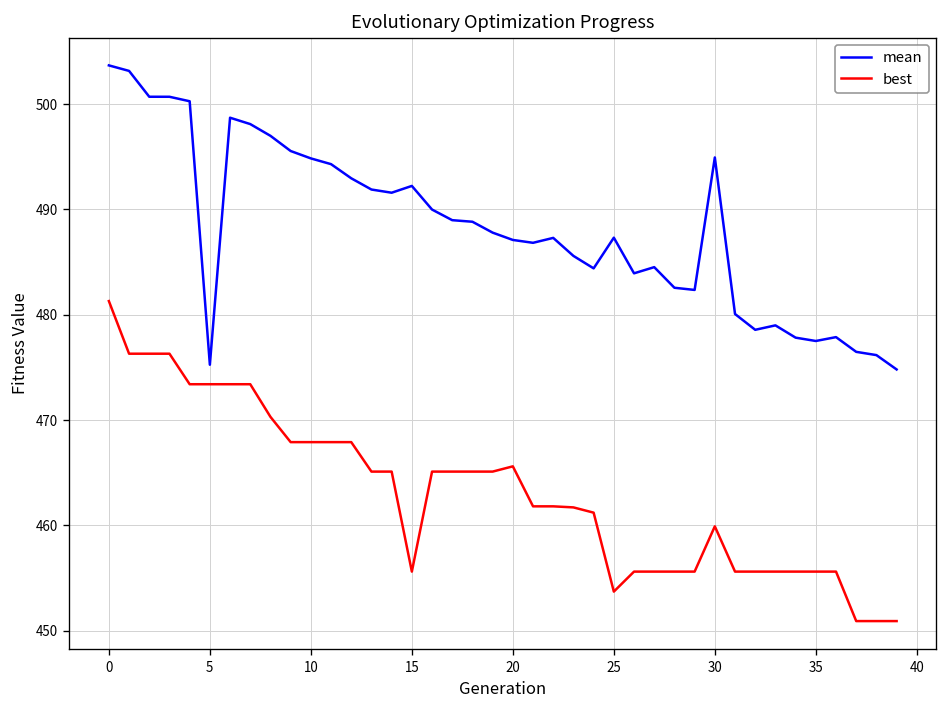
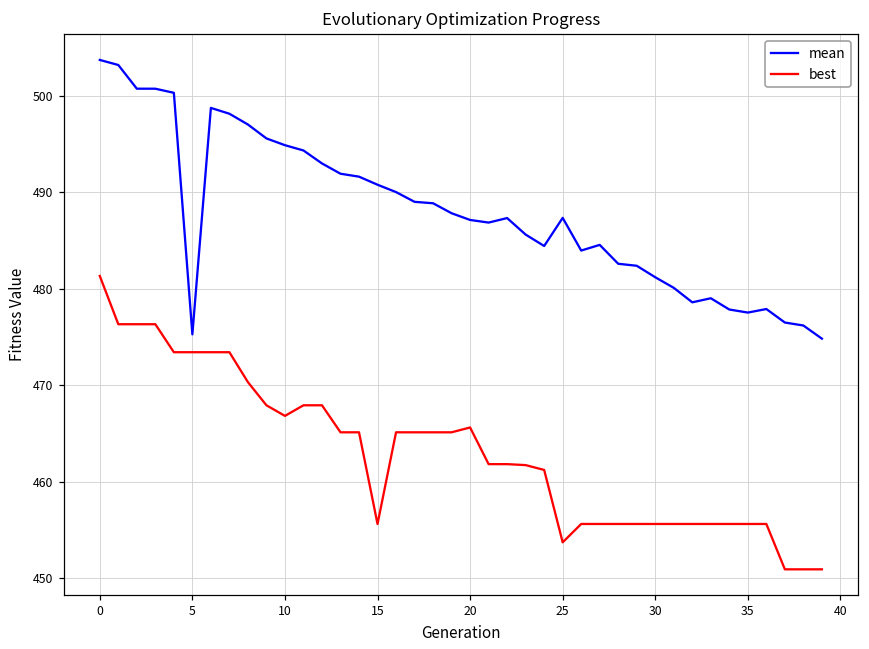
  {
    "mean": {
      "0": 504,
      "5": 475,
      "10": 495,
-     "15": 492,
+     "15": 491,
      "20": 487,
      "25": 487,
-     "30": 495,
+     "30": 481,
      "35": 478
    },
    "best": {
      "0": 481,
      "5": 473,
-     "10": 468,
+     "10": 467,
      "15": 456,
      "20": 466,
      "25": 454,
-     "30": 460,
+     "30": 456,
      "35": 456
    }
  }
